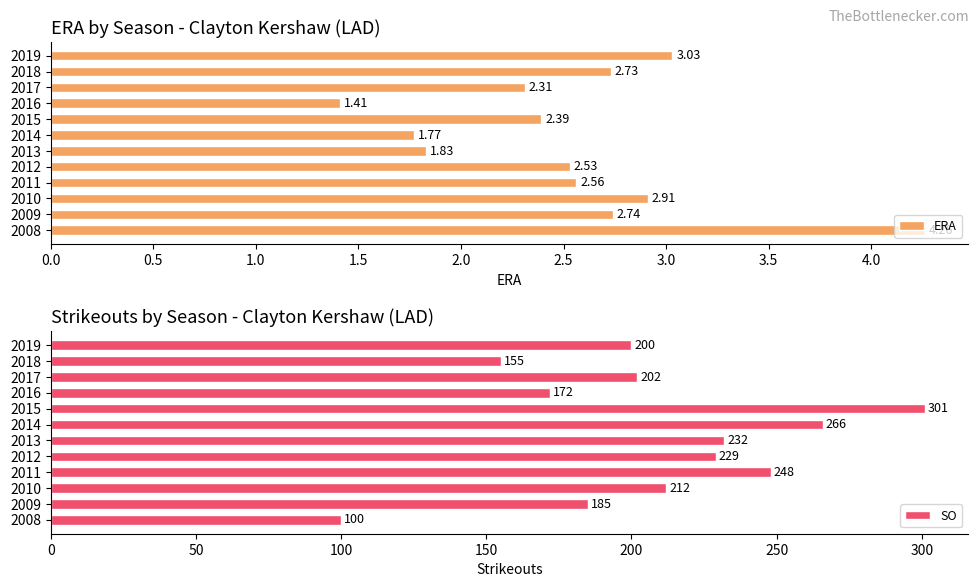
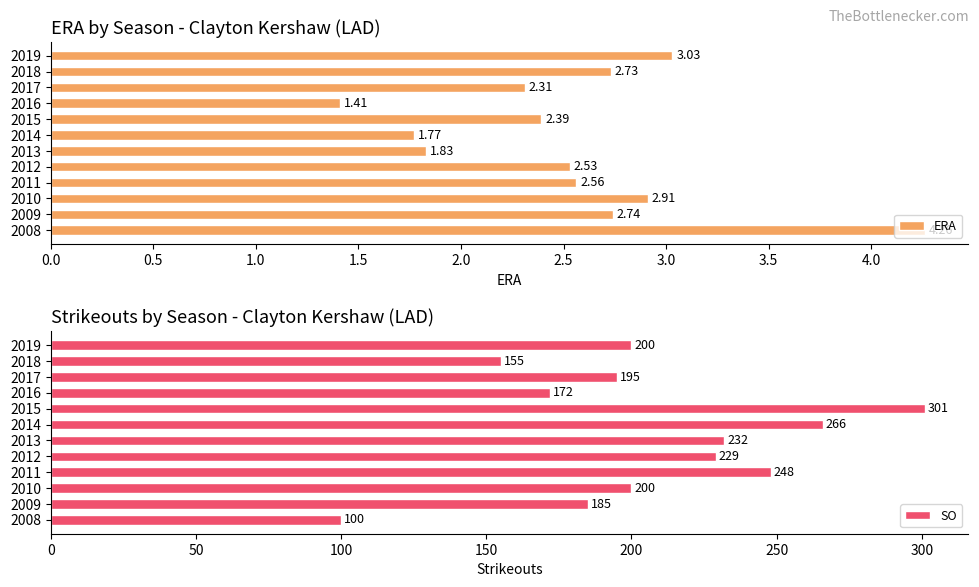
  {
    "ERA by Season - Clayton Kershaw (LAD)": {
      "2019": 3.03,
      "2018": 2.73,
      "2017": 2.31,
      "2016": 1.41,
      "2015": 2.39,
      "2014": 1.77,
      "2013": 1.83,
      "2012": 2.53,
      "2011": 2.56,
      "2010": 2.91,
      "2009": 2.74
    },
    "Strikeouts by Season - Clayton Kershaw (LAD)": {
      "2019": 200,
      "2018": 155,
-     "2017": 202,
+     "2017": 195,
      "2016": 172,
      "2015": 301,
      "2014": 266,
      "2013": 232,
      "2012": 229,
      "2011": 248,
-     "2010": 212,
+     "2010": 200,
      "2009": 185,
      "2008": 100
    }
  }
